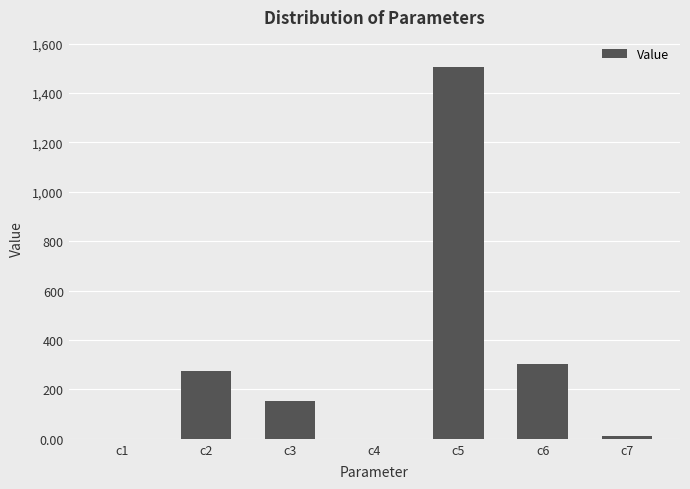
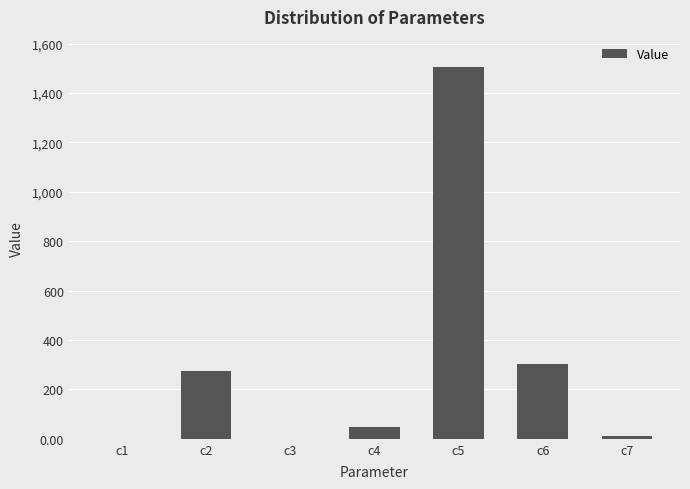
  {
    "c2": "280",
-   "c3": "150",
-   "c4": "0",
+   "c3": "0",
+   "c4": "50",
    "c5": "1,510",
    "c6": "300",
    "c7": "10"
  }
